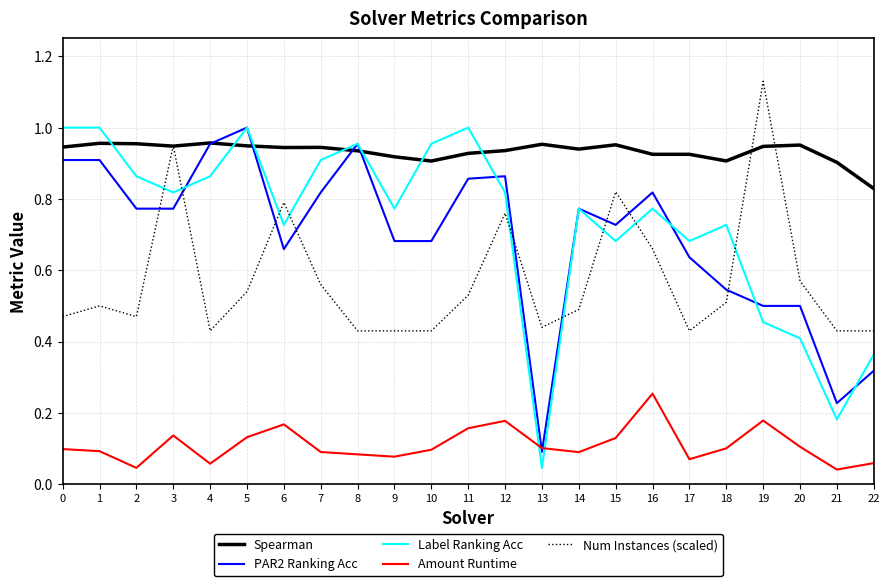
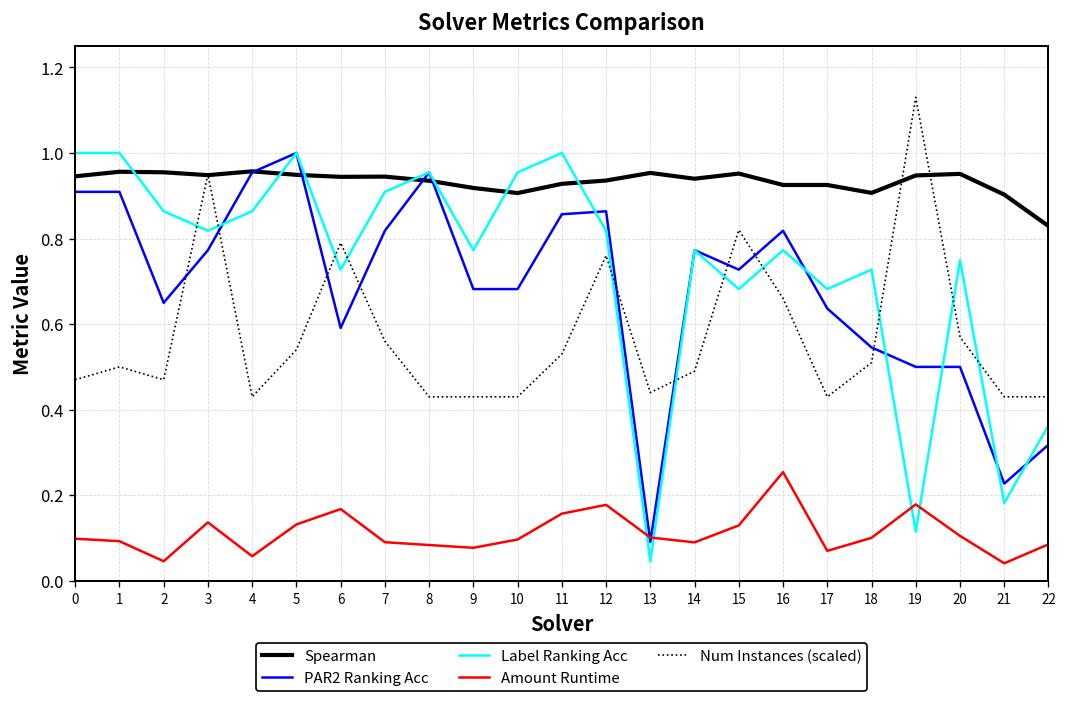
  {
    "PAR2 Ranking Acc": {
      "0": 0.91,
      "1": 0.91,
-     "2": 0.77,
+     "2": 0.65,
      "3": 0.77,
-     "6": 0.66,
+     "6": 0.59,
      "7": 0.82,
      "9": 0.68,
      "10": 0.68,
      "11": 0.86,
      "12": 0.86,
      "13": 0.09,
      "15": 0.73,
      "16": 0.82,
      "17": 0.64,
      "18": 0.55,
      "19": 0.50,
      "20": 0.50,
      "21": 0.23,
      "22": 0.32
    },
    "Label Ranking Acc": {
      "0": 1.00,
      "1": 1.00,
      "2": 0.86,
      "3": 0.82,
      "4": 0.86,
      "6": 0.73,
      "7": 0.91,
      "9": 0.77,
      "10": 0.95,
      "11": 1.00,
      "12": 0.82,
      "13": 0.05,
      "15": 0.68,
      "16": 0.77,
      "17": 0.68,
      "18": 0.73,
-     "19": 0.45,
-     "20": 0.41,
+     "19": 0.11,
+     "20": 0.75,
      "21": 0.18,
      "22": 0.36
    },
    "Amount Runtime": {
      "0": 0.10,
      "1": 0.09,
      "2": 0.05,
      "3": 0.14,
      "4": 0.06,
      "5": 0.13,
      "6": 0.17,
      "7": 0.09,
      "8": 0.08,
      "9": 0.08,
      "10": 0.10,
      "11": 0.16,
      "12": 0.18,
      "13": 0.10,
      "14": 0.09,
      "15": 0.13,
      "16": 0.25,
      "17": 0.07,
      "18": 0.10,
      "19": 0.18,
      "20": 0.11,
      "21": 0.04,
-     "22": 0.06
+     "22": 0.09
    }
  }
